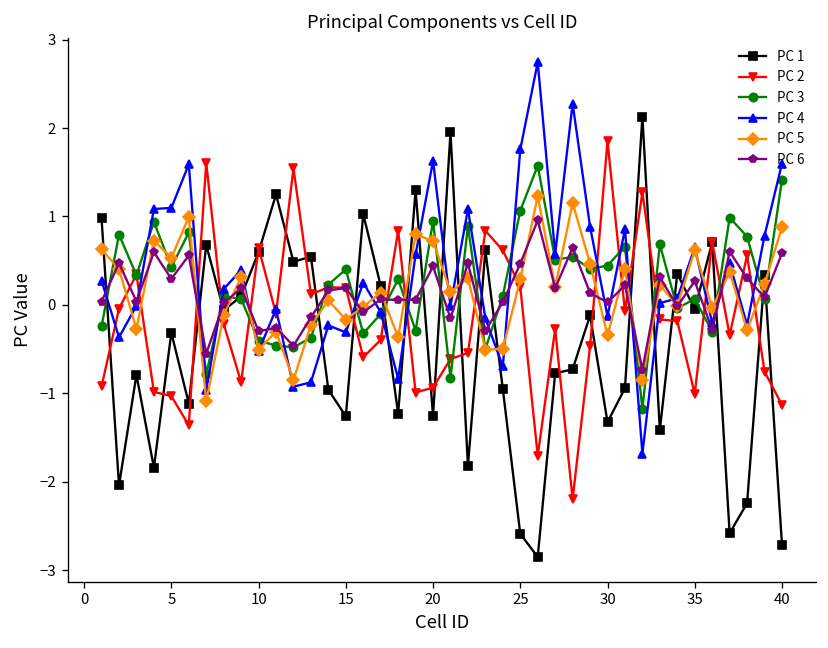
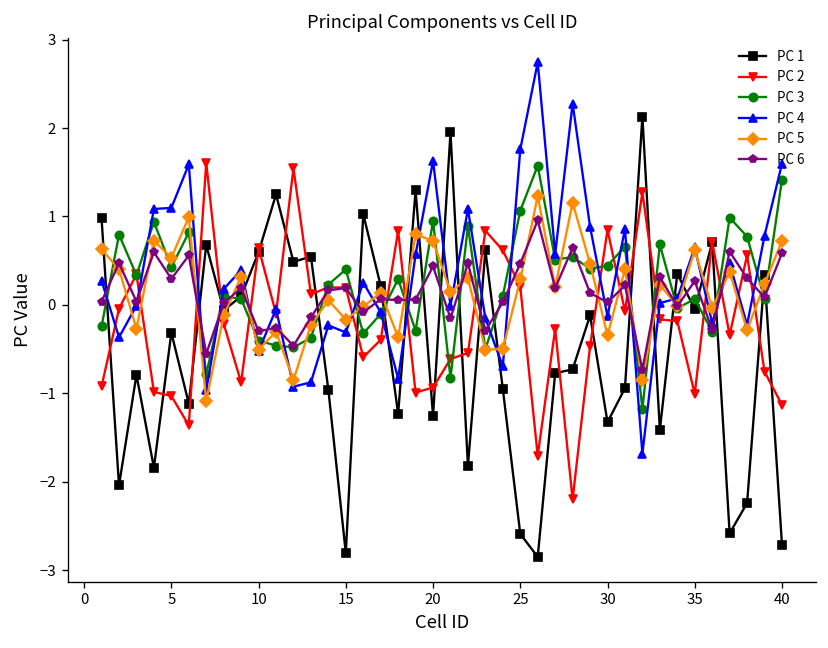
  {
    "PC 1": {
      "5": -0.3,
      "10": 0.6,
-     "15": -1.3,
+     "15": -2.8,
      "20": -1.3,
      "25": -2.6,
      "30": -1.3,
      "35": 0.0,
      "40": -2.7
    },
    "PC 2": {
      "5": -1.0,
      "10": 0.6,
      "20": -0.9,
      "25": 0.2,
-     "30": 1.9,
+     "30": 0.8,
      "35": -1.0,
      "40": -1.1
    },
    "PC 3": {
      "5": 0.4,
      "10": -0.4,
      "15": 0.4,
      "20": 1.0,
      "25": 1.1,
      "30": 0.4,
      "35": 0.1,
      "40": 1.4
    },
    "PC 4": {
      "5": 1.1,
      "15": -0.3,
      "20": 1.6,
      "25": 1.8,
      "30": -0.1,
      "40": 1.6
    },
    "PC 5": {
      "5": 0.5,
      "15": -0.2,
      "20": 0.7,
      "25": 0.3,
      "30": -0.3,
-     "40": 0.9
+     "40": 0.7
    },
    "PC 6": {
      "5": 0.3,
      "10": -0.3,
      "20": 0.4,
      "25": 0.5,
      "30": 0.0,
      "35": 0.3,
      "40": 0.6
    }
  }
